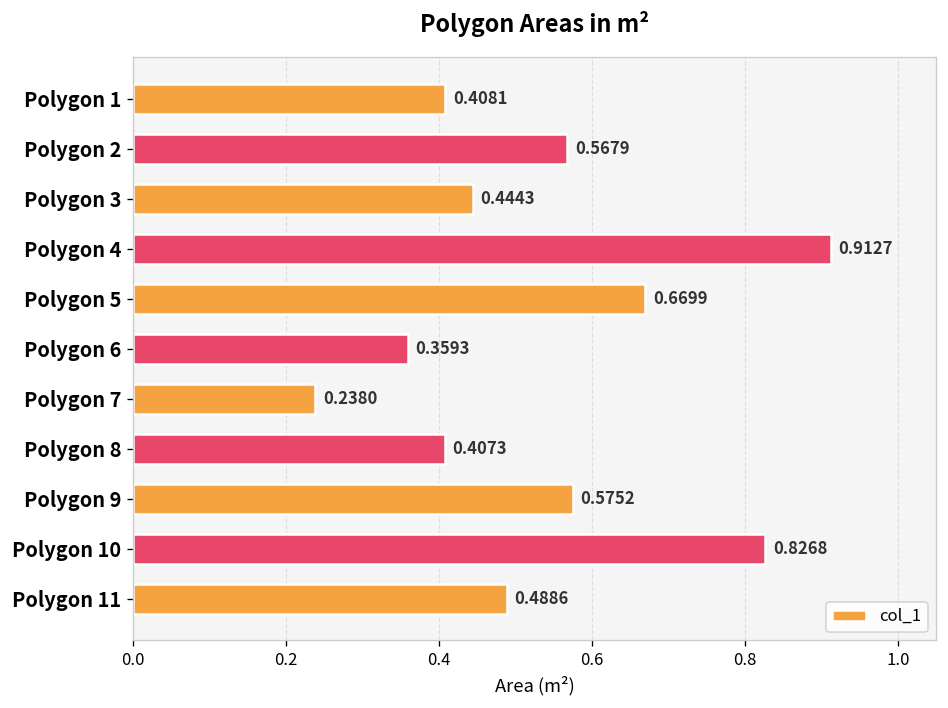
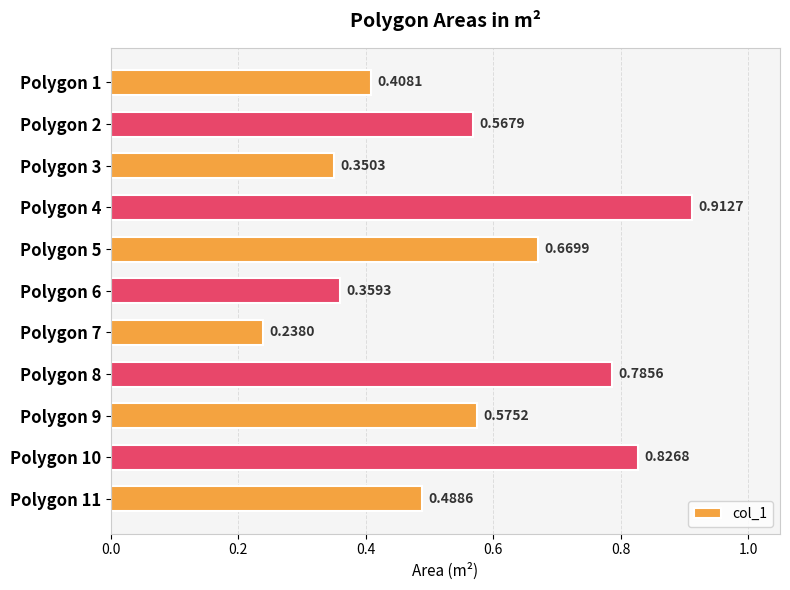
  {
    "Polygon 1": 0.4081,
    "Polygon 2": 0.5679,
-   "Polygon 3": 0.4443,
+   "Polygon 3": 0.3503,
    "Polygon 4": 0.9127,
    "Polygon 5": 0.6699,
    "Polygon 6": 0.3593,
    "Polygon 7": 0.2380,
-   "Polygon 8": 0.4073,
+   "Polygon 8": 0.7856,
    "Polygon 9": 0.5752,
    "Polygon 10": 0.8268,
    "Polygon 11": 0.4886
  }
